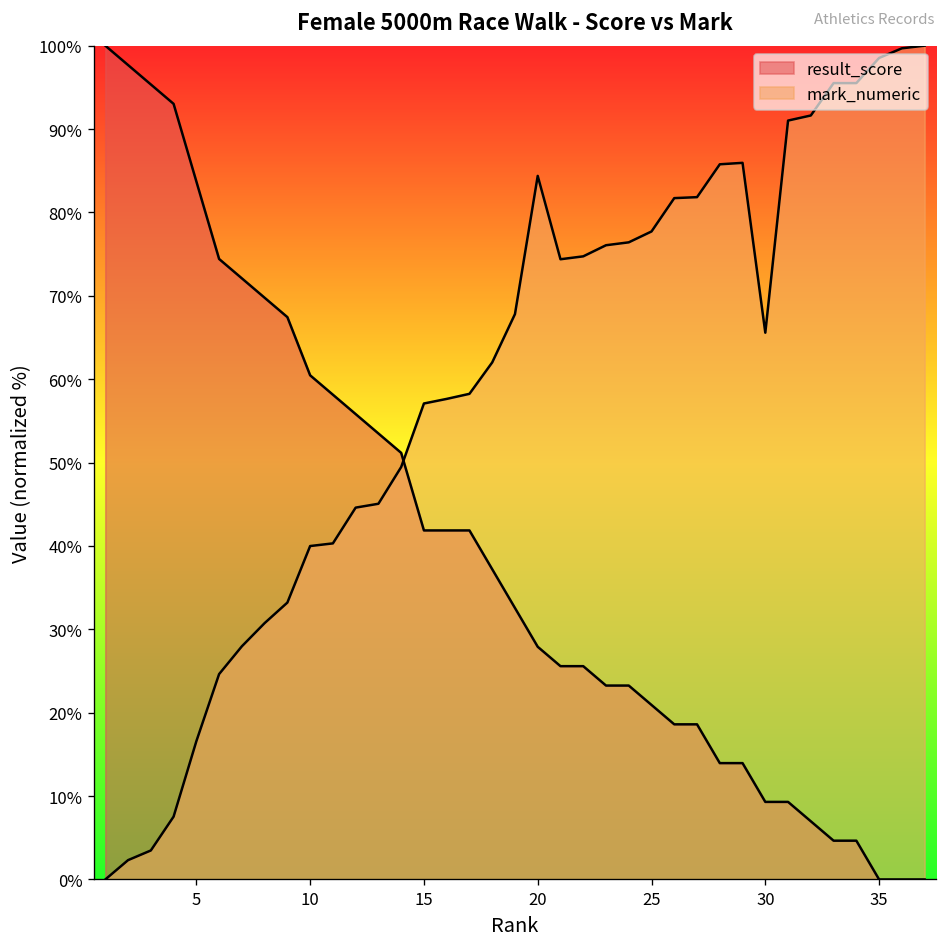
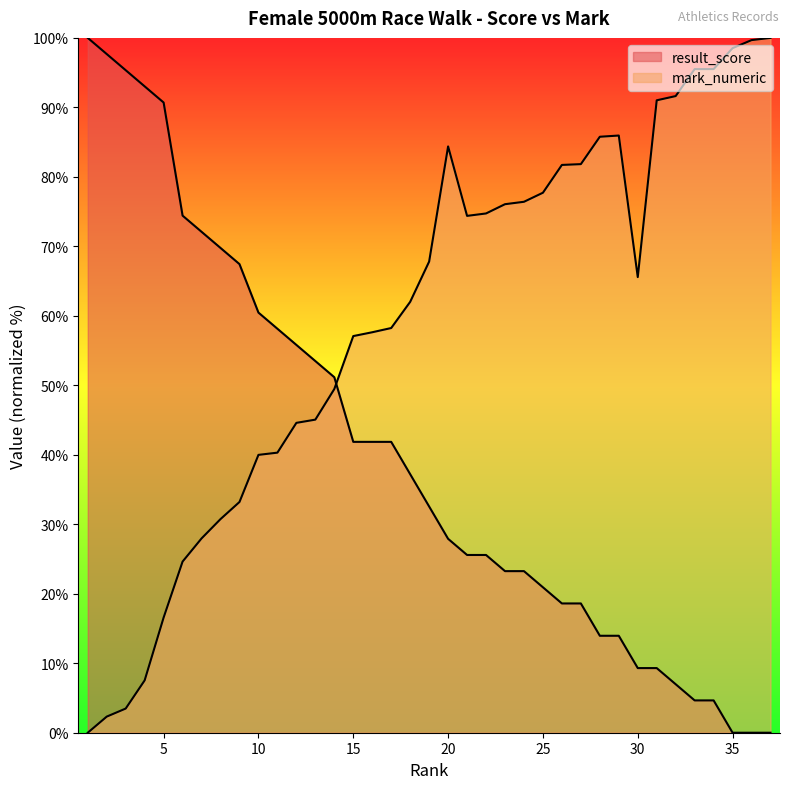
  {
    "result_score": {
-     "5": "84%",
+     "5": "91%",
      "10": "60%",
      "15": "42%",
      "20": "28%",
      "25": "21%",
      "30": "9%",
      "35": "0%"
    },
    "mark_numeric": {
      "5": "17%",
      "10": "40%",
      "15": "57%",
      "20": "84%",
      "25": "78%",
      "30": "66%"
    }
  }
